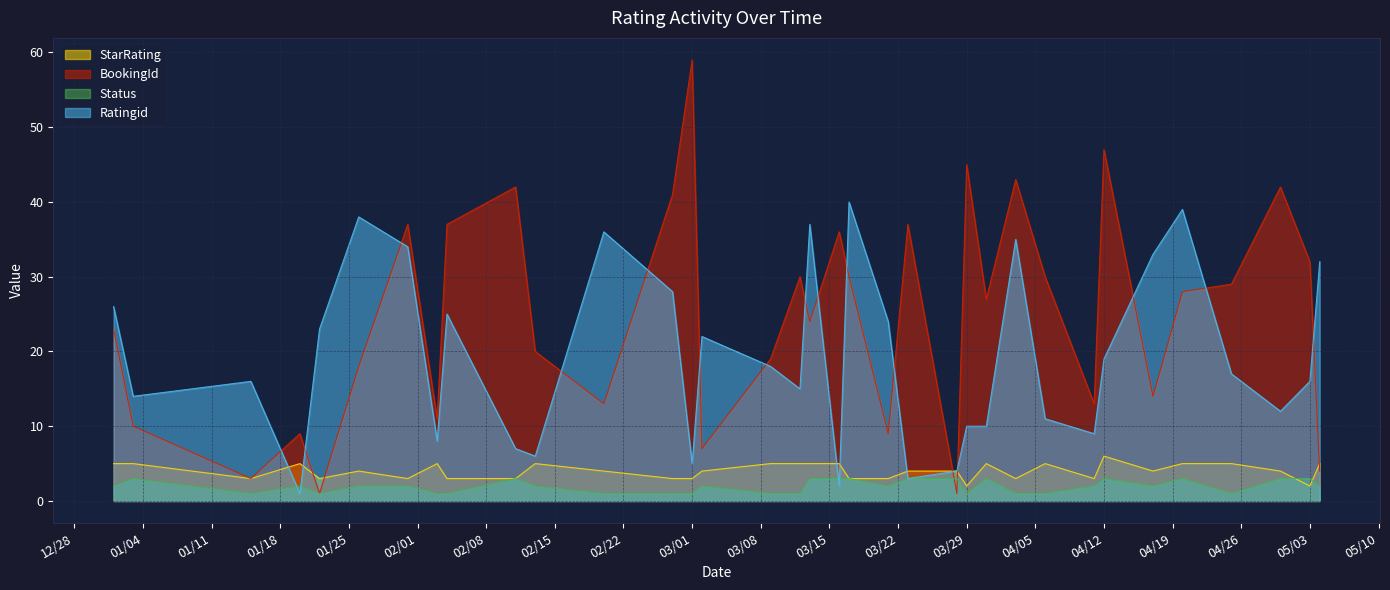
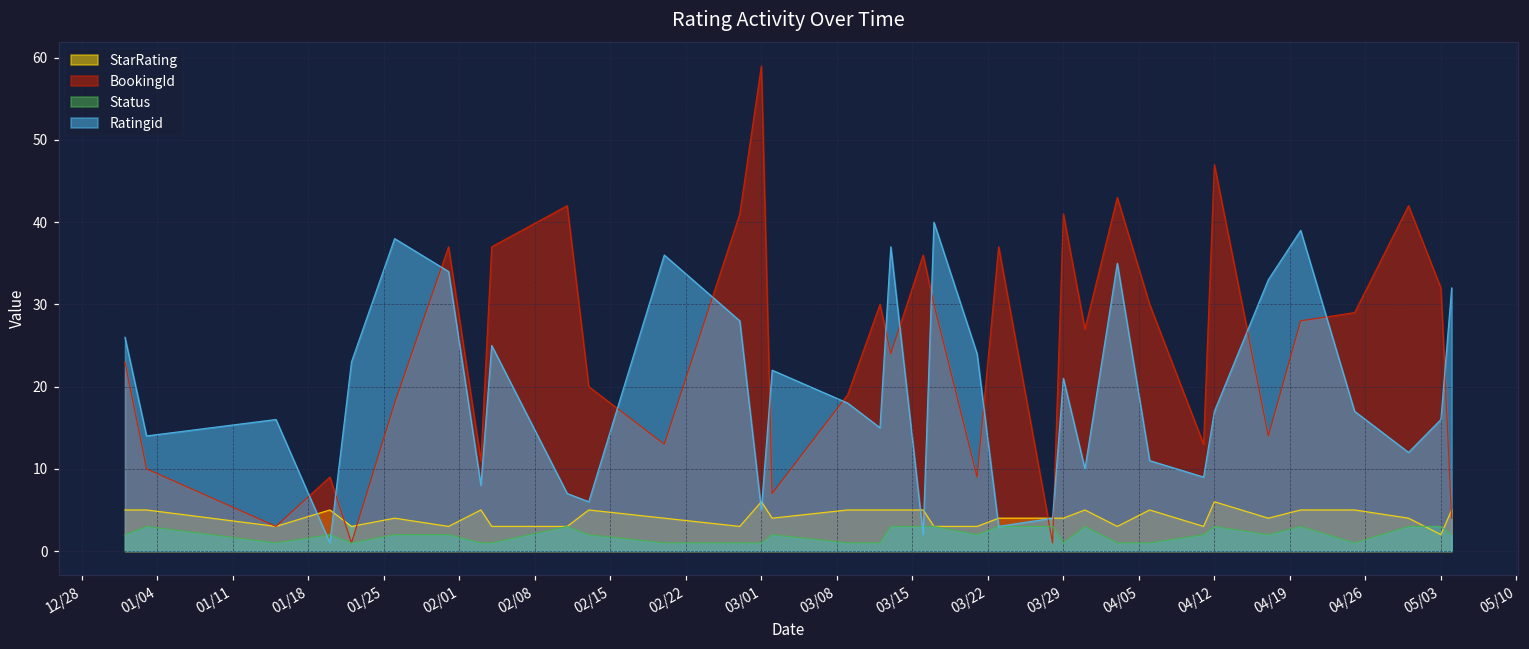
  {
    "StarRating": {
-     "03/01": 3,
-     "03/29": 2,
+     "03/01": 6,
+     "03/29": 4,
      "04/12": 6,
      "05/03": 2
    },
    "BookingId": {
      "03/01": 59,
-     "03/29": 45,
+     "03/29": 41,
      "04/12": 47,
      "05/03": 32
    },
    "Status": {
      "03/01": 1,
      "03/29": 1,
      "04/12": 3,
      "05/03": 3
    },
    "Ratingid": {
      "03/01": 5,
-     "03/29": 10,
-     "04/12": 19,
+     "03/29": 21,
+     "04/12": 17,
      "05/03": 16
    }
  }
